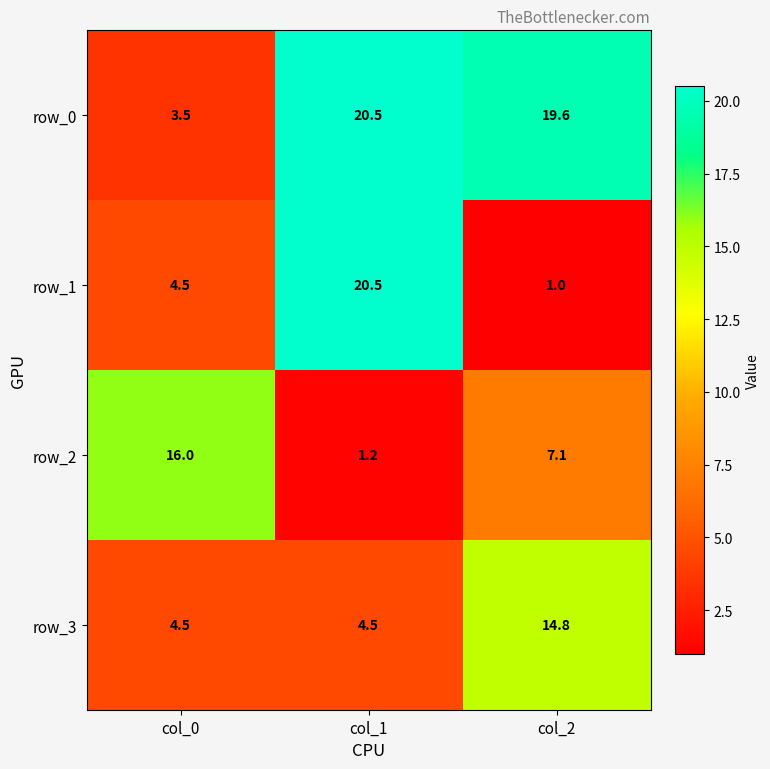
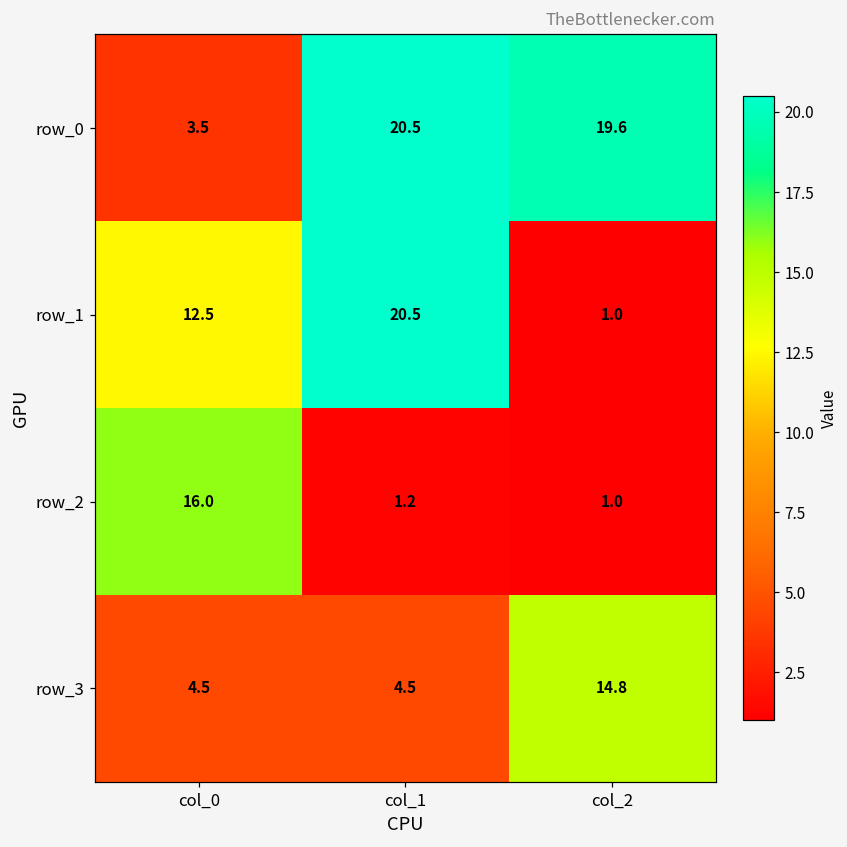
  {
    "row_0": {
      "col_0": 3.5,
      "col_1": 20.5,
      "col_2": 19.6
    },
    "row_1": {
-     "col_0": 4.5,
+     "col_0": 12.5,
      "col_1": 20.5,
      "col_2": 1.0
    },
    "row_2": {
      "col_0": 16.0,
      "col_1": 1.2,
-     "col_2": 7.1
+     "col_2": 1.0
    },
    "row_3": {
      "col_0": 4.5,
      "col_1": 4.5,
      "col_2": 14.8
    }
  }
